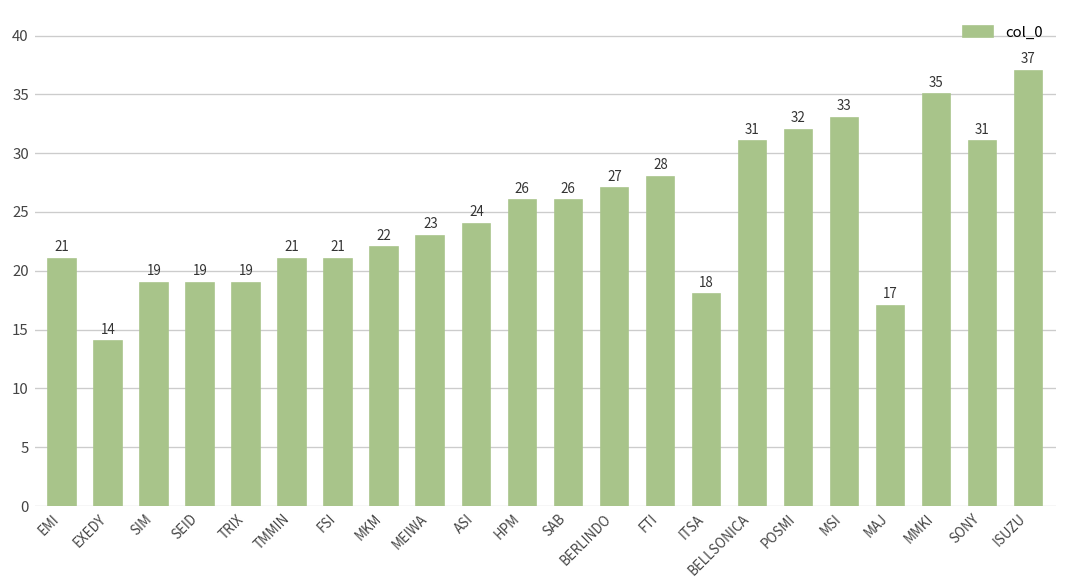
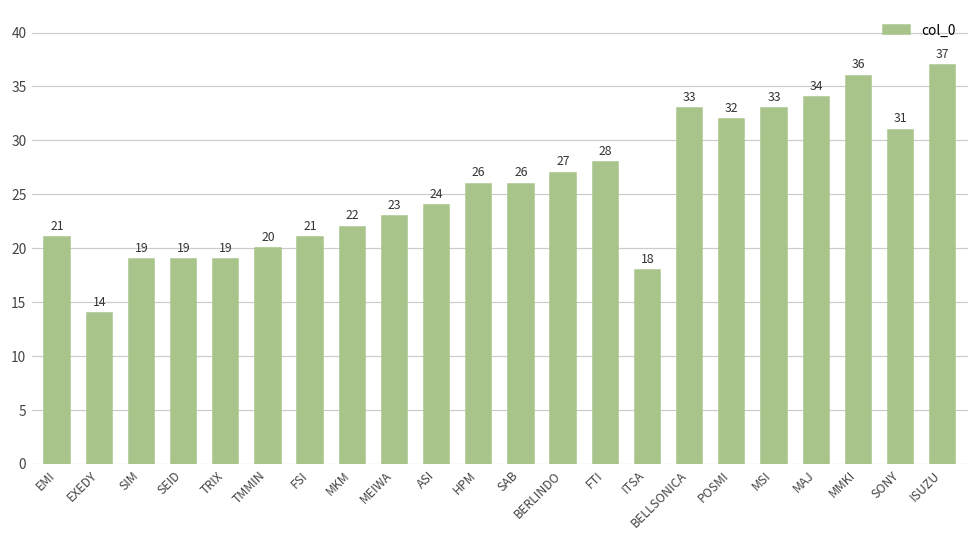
  {
    "EMI": 21,
    "EXEDY": 14,
    "SIM": 19,
    "SEID": 19,
    "TRIX": 19,
-   "TMMIN": 21,
+   "TMMIN": 20,
    "FSI": 21,
    "MKM": 22,
    "MEIWA": 23,
    "ASI": 24,
    "HPM": 26,
    "SAB": 26,
    "BERLINDO": 27,
    "FTI": 28,
    "ITSA": 18,
-   "BELLSONICA": 31,
+   "BELLSONICA": 33,
    "POSMI": 32,
    "MSI": 33,
-   "MAJ": 17,
-   "MMKI": 35,
+   "MAJ": 34,
+   "MMKI": 36,
    "SONY": 31,
    "ISUZU": 37
  }
